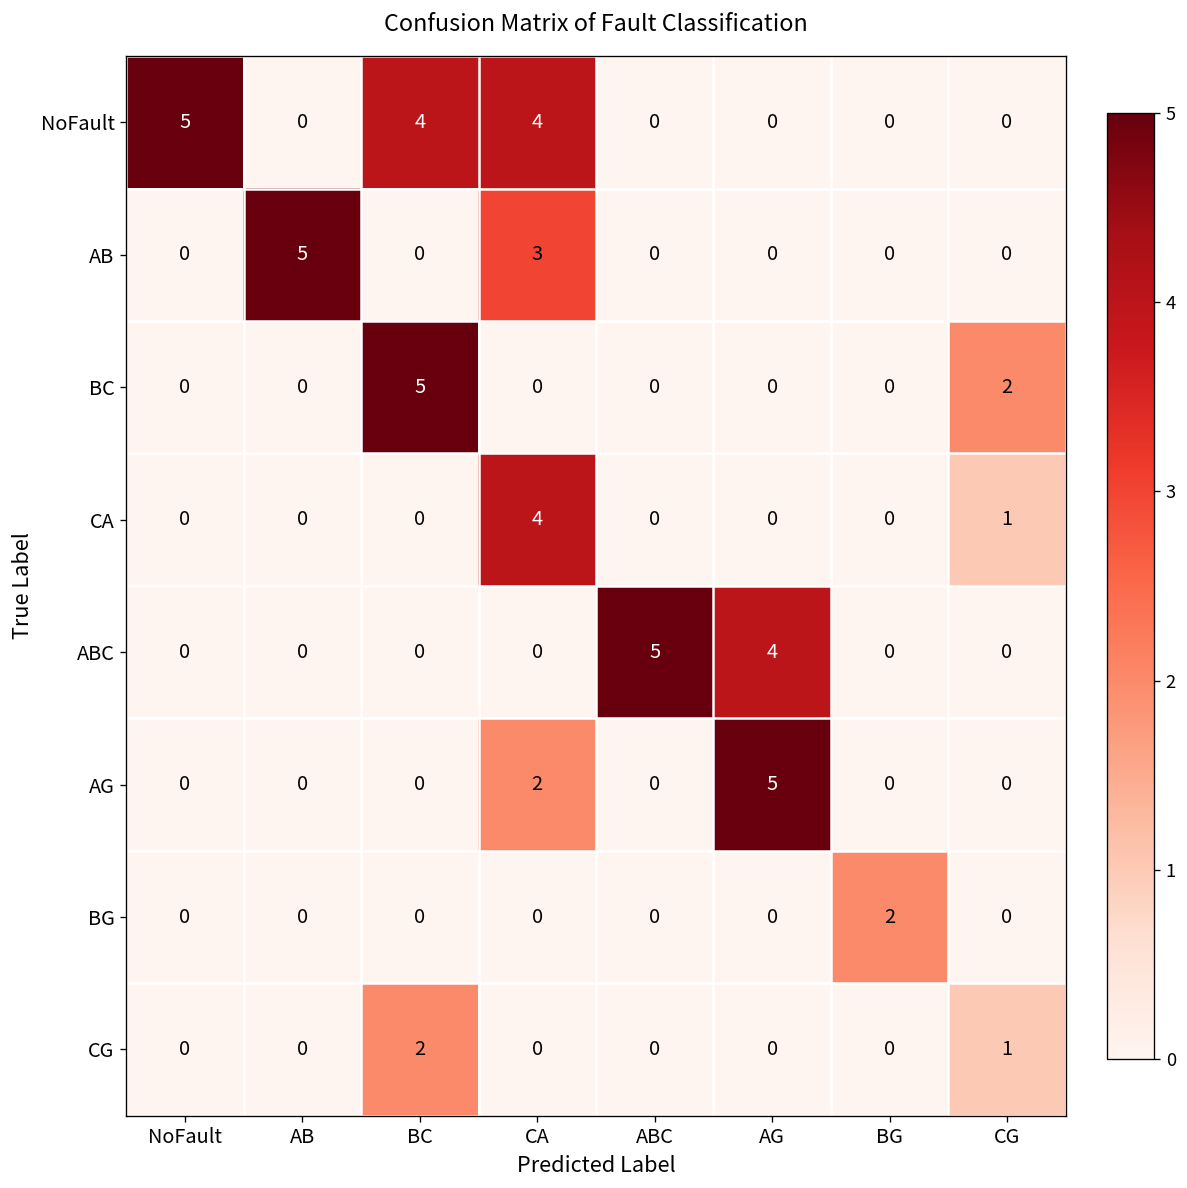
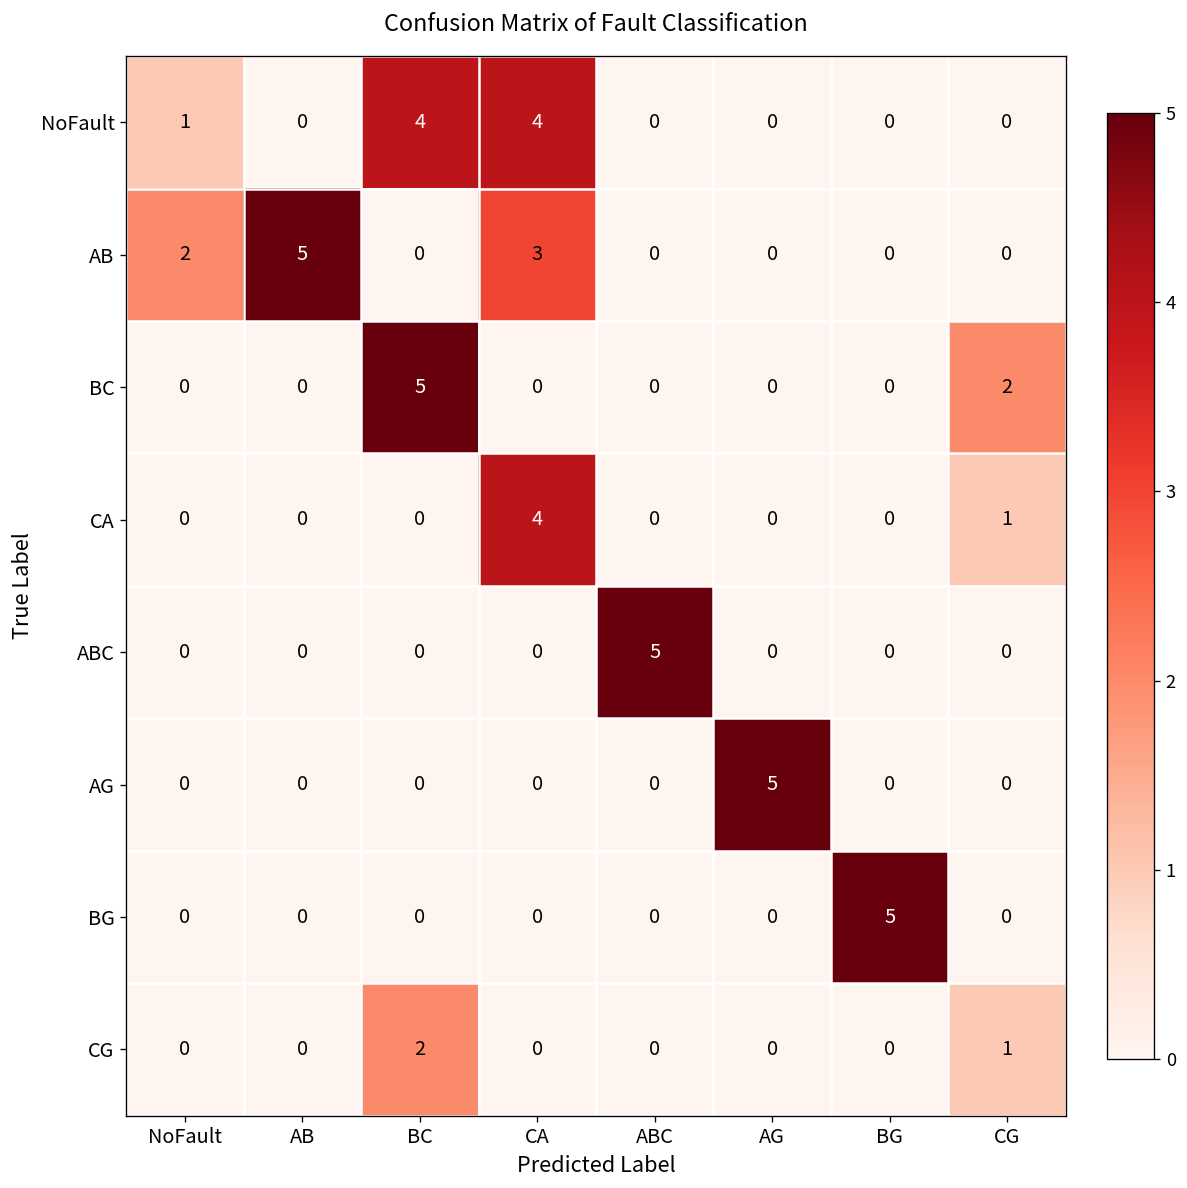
  {
    "NoFault": {
-     "NoFault": 5,
+     "NoFault": 1,
      "AB": 0,
      "BC": 4,
      "CA": 4,
      "ABC": 0,
      "AG": 0,
      "BG": 0,
      "CG": 0
    },
    "AB": {
-     "NoFault": 0,
+     "NoFault": 2,
      "AB": 5,
      "BC": 0,
      "CA": 3,
      "ABC": 0,
      "AG": 0,
      "BG": 0,
      "CG": 0
    },
    "BC": {
      "NoFault": 0,
      "AB": 0,
      "BC": 5,
      "CA": 0,
      "ABC": 0,
      "AG": 0,
      "BG": 0,
      "CG": 2
    },
    "CA": {
      "NoFault": 0,
      "AB": 0,
      "BC": 0,
      "CA": 4,
      "ABC": 0,
      "AG": 0,
      "BG": 0,
      "CG": 1
    },
    "ABC": {
      "NoFault": 0,
      "AB": 0,
      "BC": 0,
      "CA": 0,
      "ABC": 5,
-     "AG": 4,
+     "AG": 0,
      "BG": 0,
      "CG": 0
    },
    "AG": {
      "NoFault": 0,
      "AB": 0,
      "BC": 0,
-     "CA": 2,
+     "CA": 0,
      "ABC": 0,
      "AG": 5,
      "BG": 0,
      "CG": 0
    },
    "BG": {
      "NoFault": 0,
      "AB": 0,
      "BC": 0,
      "CA": 0,
      "ABC": 0,
      "AG": 0,
-     "BG": 2,
+     "BG": 5,
      "CG": 0
    },
    "CG": {
      "NoFault": 0,
      "AB": 0,
      "BC": 2,
      "CA": 0,
      "ABC": 0,
      "AG": 0,
      "BG": 0,
      "CG": 1
    }
  }
